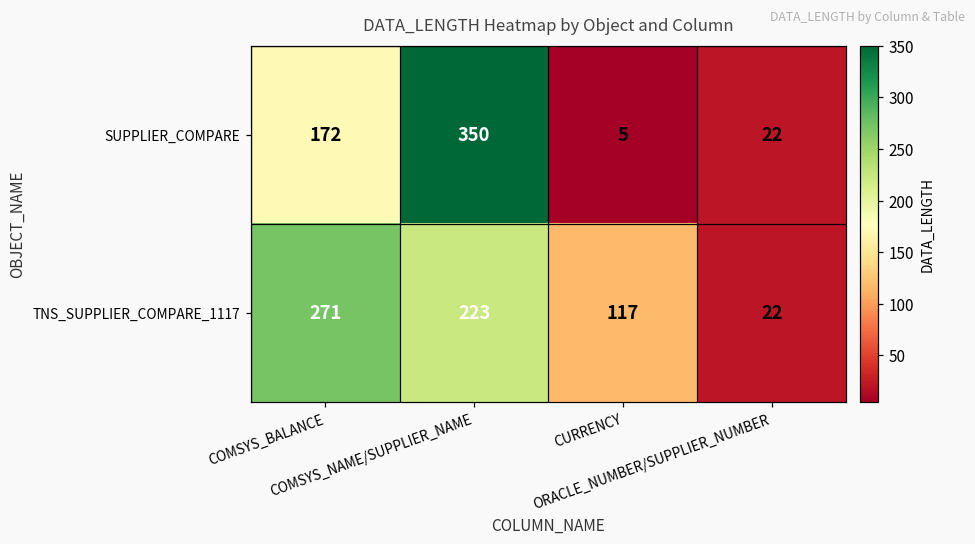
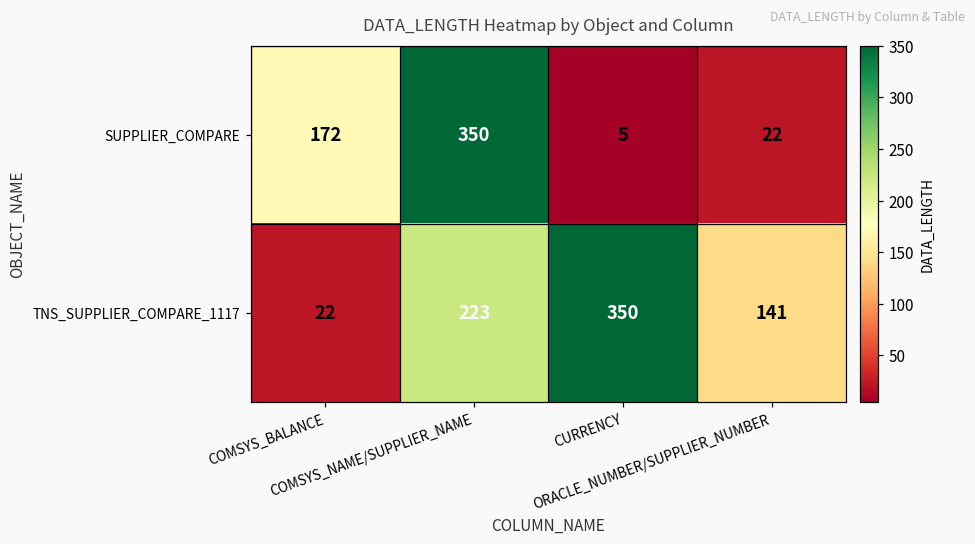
  {
    "SUPPLIER_COMPARE": {
      "COMSYS_BALANCE": 172,
      "COMSYS_NAME/SUPPLIER_NAME": 350,
      "CURRENCY": 5,
      "ORACLE_NUMBER/SUPPLIER_NUMBER": 22
    },
    "TNS_SUPPLIER_COMPARE_1117": {
-     "COMSYS_BALANCE": 271,
+     "COMSYS_BALANCE": 22,
      "COMSYS_NAME/SUPPLIER_NAME": 223,
-     "CURRENCY": 117,
-     "ORACLE_NUMBER/SUPPLIER_NUMBER": 22
+     "CURRENCY": 350,
+     "ORACLE_NUMBER/SUPPLIER_NUMBER": 141
    }
  }
